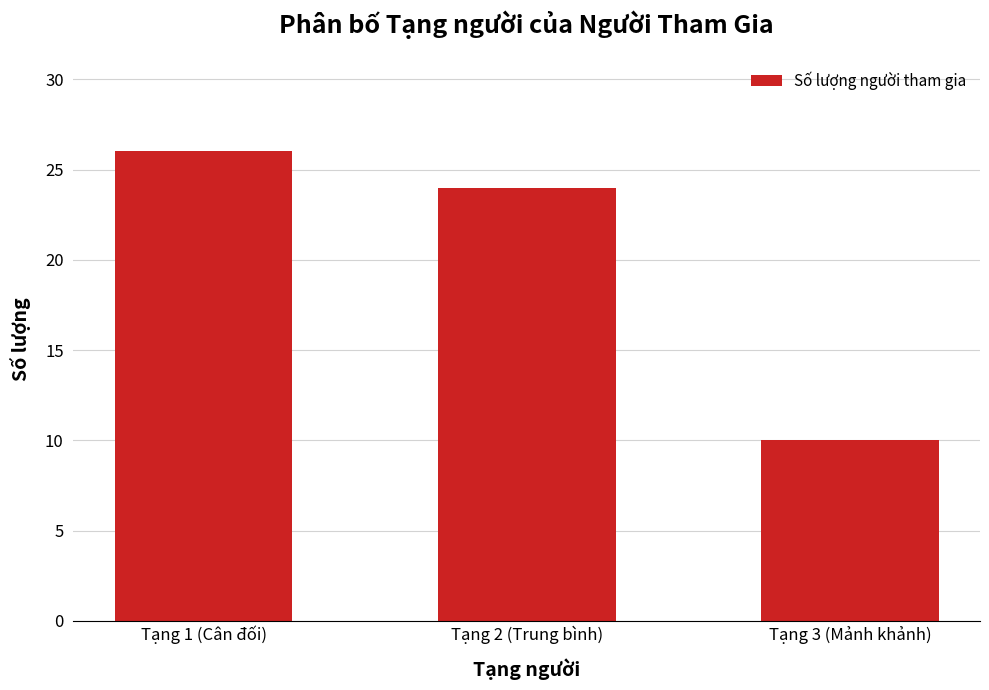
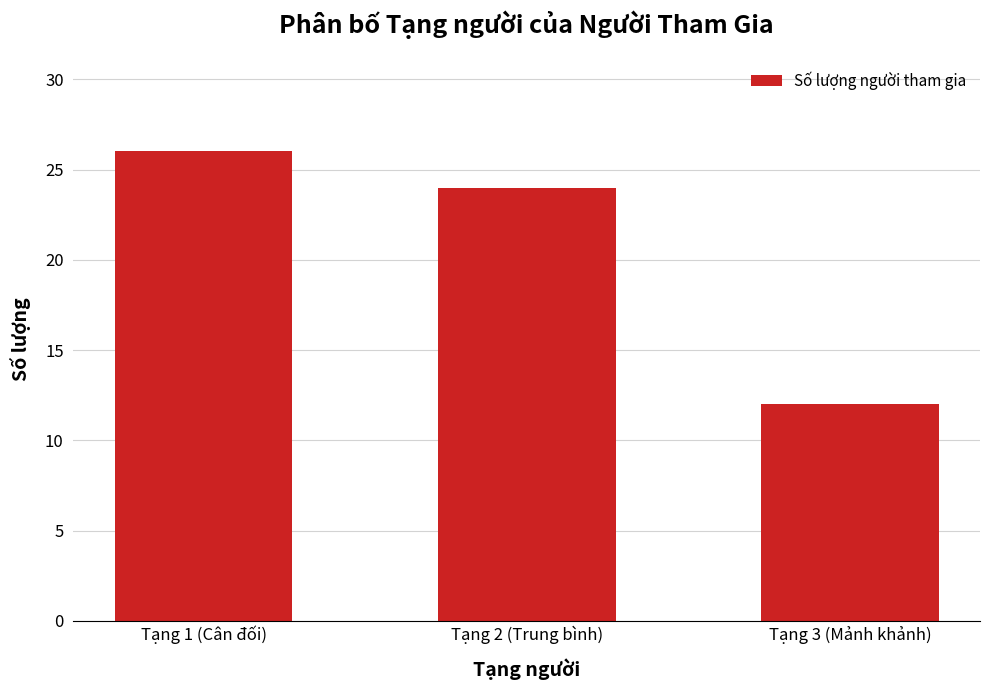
  {
    "Tạng 1 (Cân đối)": 26,
    "Tạng 2 (Trung bình)": 24,
-   "Tạng 3 (Mảnh khảnh)": 10
+   "Tạng 3 (Mảnh khảnh)": 12
  }
